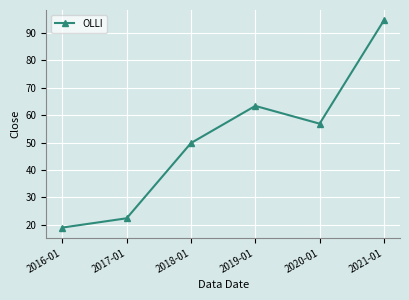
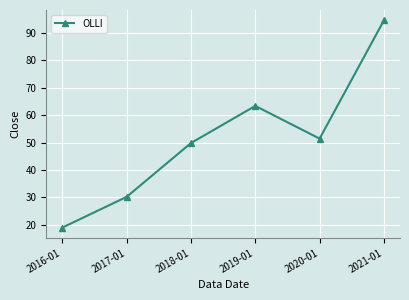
  {
    "2016-01": 19,
-   "2017-01": 22,
+   "2017-01": 30,
    "2018-01": 50,
    "2019-01": 63,
-   "2020-01": 57,
+   "2020-01": 51,
    "2021-01": 95
  }
